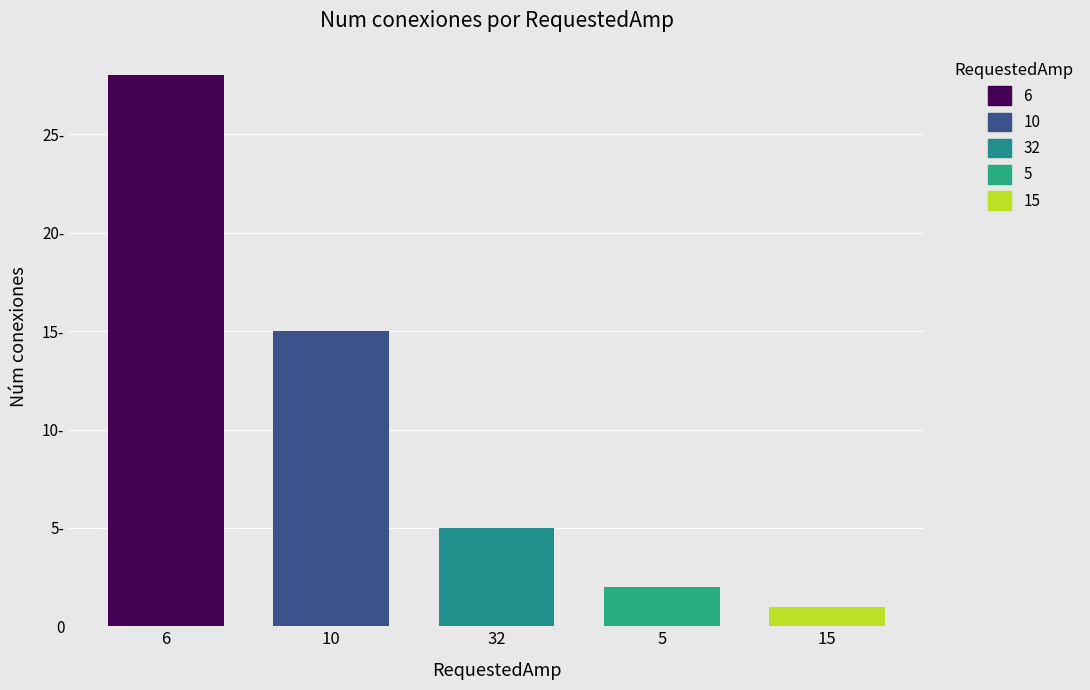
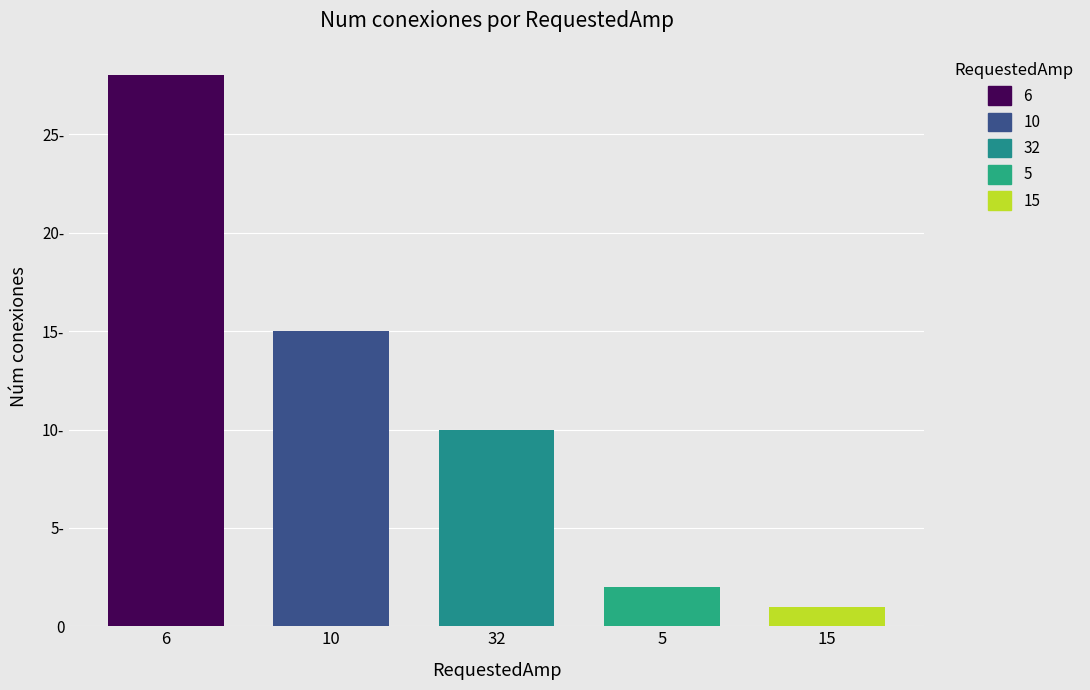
  {
    "6": "28-",
    "10": "15-",
-   "32": "5-",
+   "32": "10-",
    "5": "2-",
    "15": "1-"
  }
